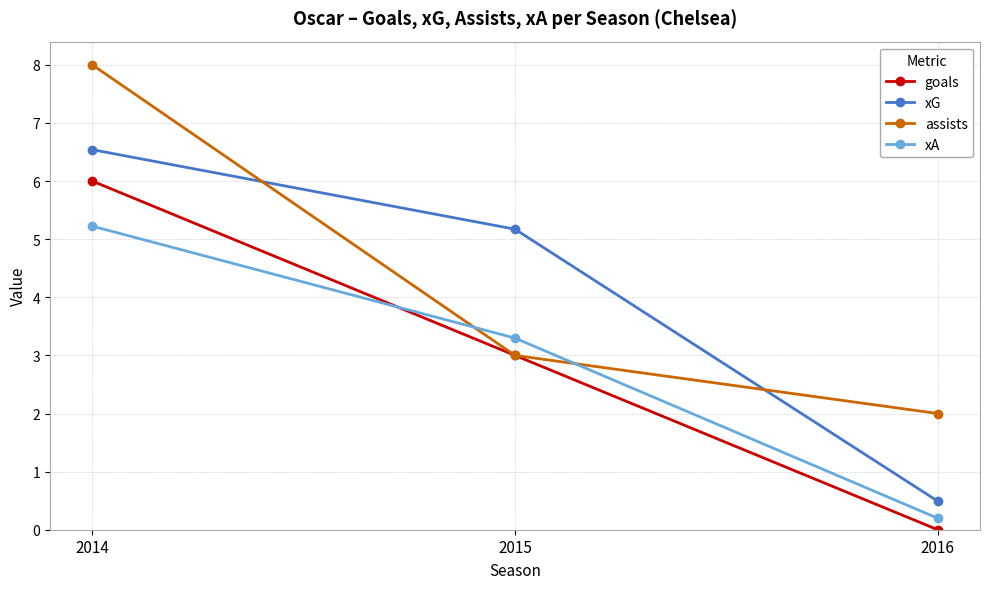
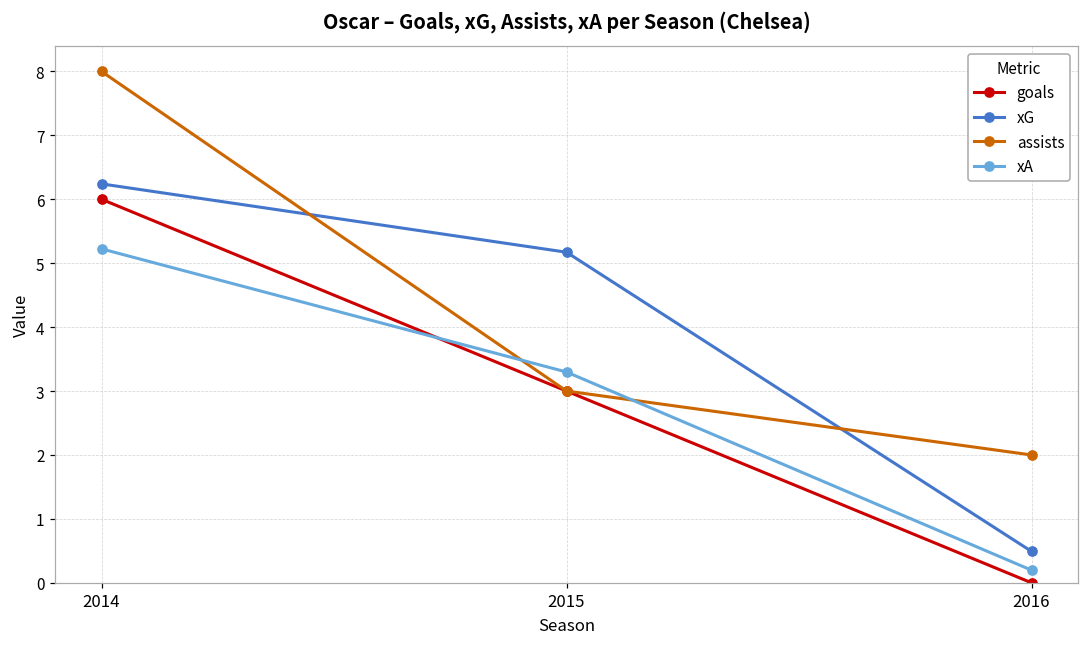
  {
    "goals": {
      "2014": 6.0,
      "2016": 0.0
    },
    "xG": {
-     "2014": 6.5,
+     "2014": 6.2,
      "2015": 5.2,
      "2016": 0.5
    },
    "assists": {
      "2014": 8.0,
      "2016": 2.0
    },
    "xA": {
      "2014": 5.2,
      "2015": 3.3,
      "2016": 0.2
    }
  }
